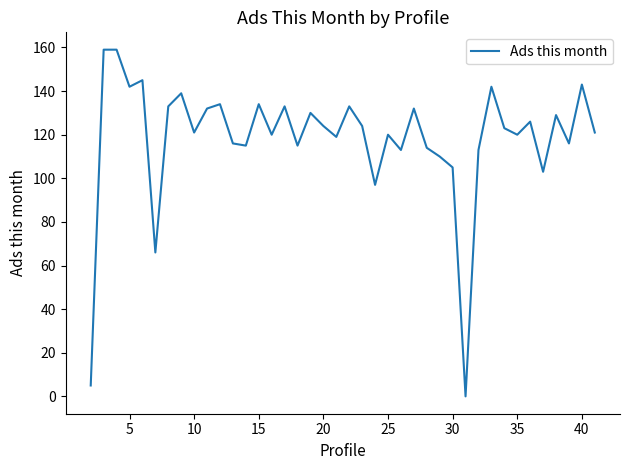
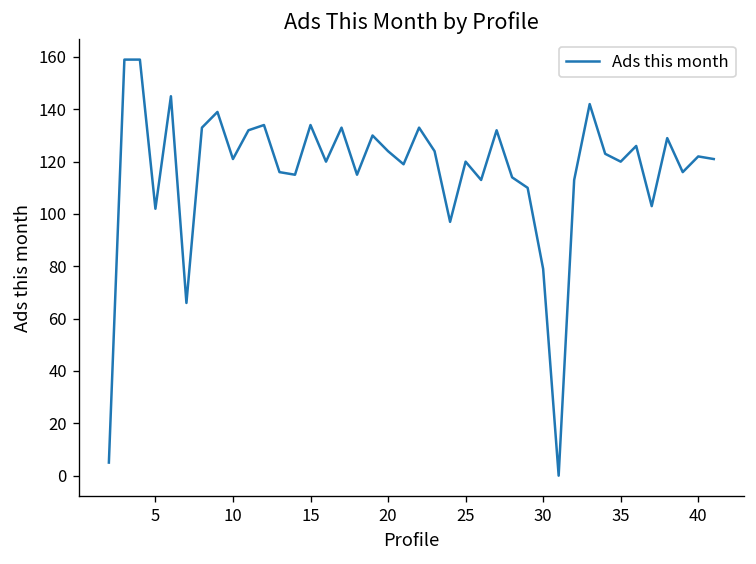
  {
-   "5": 142,
+   "5": 102,
    "10": 121,
    "15": 134,
    "20": 124,
    "25": 120,
-   "30": 105,
+   "30": 79,
    "35": 120,
-   "40": 143
+   "40": 122
  }
